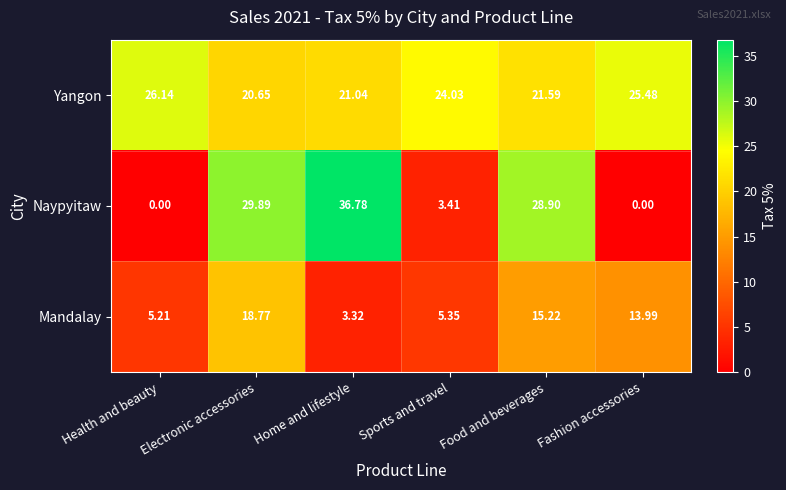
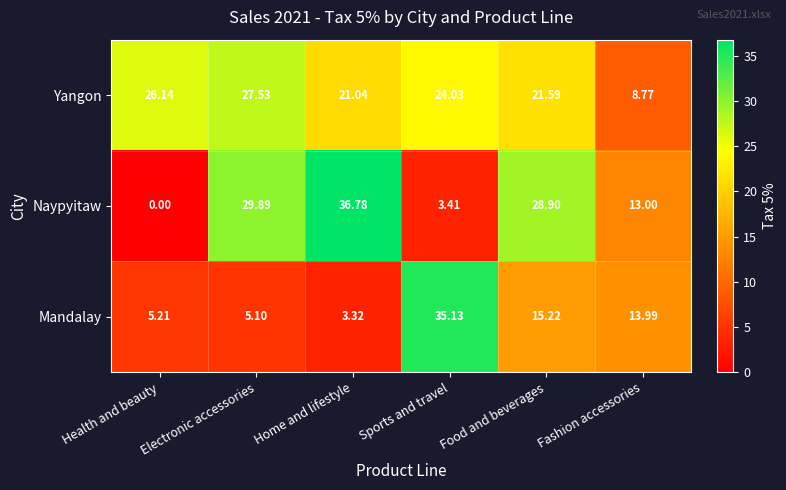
  {
    "Yangon": {
      "Health and beauty": 26.14,
-     "Electronic accessories": 20.65,
+     "Electronic accessories": 27.53,
      "Home and lifestyle": 21.04,
      "Sports and travel": 24.03,
      "Food and beverages": 21.59,
-     "Fashion accessories": 25.48
+     "Fashion accessories": 8.77
    },
    "Naypyitaw": {
      "Health and beauty": 0.00,
      "Electronic accessories": 29.89,
      "Home and lifestyle": 36.78,
      "Sports and travel": 3.41,
      "Food and beverages": 28.90,
-     "Fashion accessories": 0.00
+     "Fashion accessories": 13.00
    },
    "Mandalay": {
      "Health and beauty": 5.21,
-     "Electronic accessories": 18.77,
+     "Electronic accessories": 5.10,
      "Home and lifestyle": 3.32,
-     "Sports and travel": 5.35,
+     "Sports and travel": 35.13,
      "Food and beverages": 15.22,
      "Fashion accessories": 13.99
    }
  }
